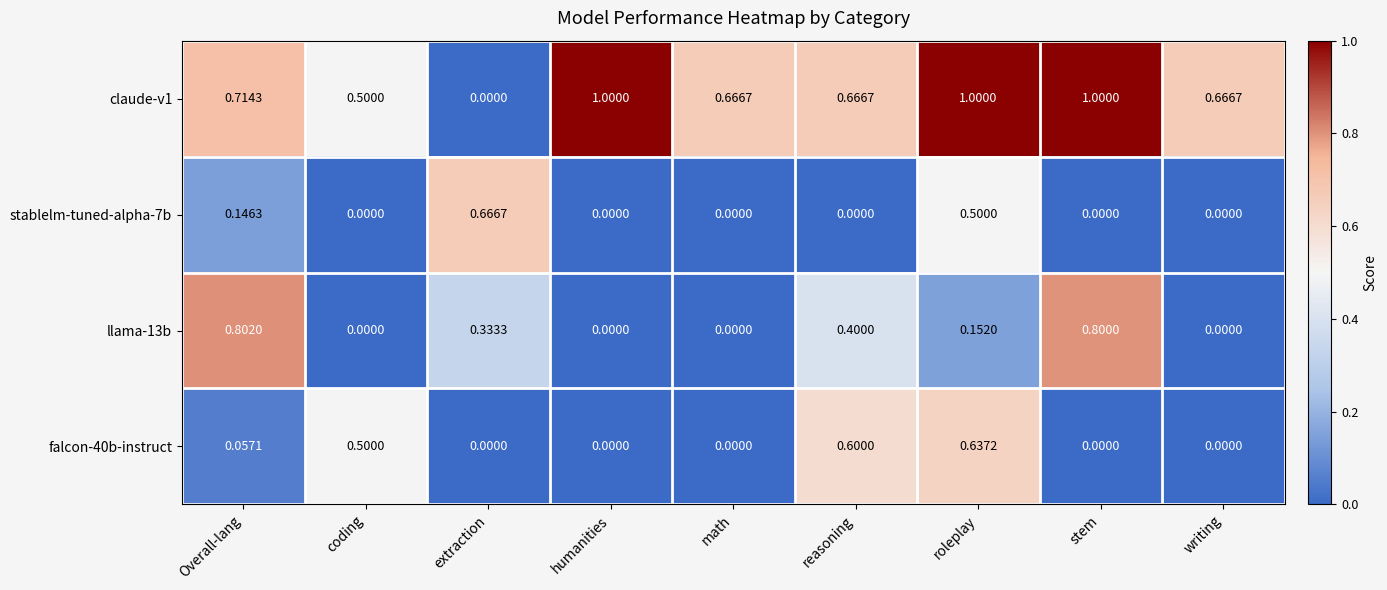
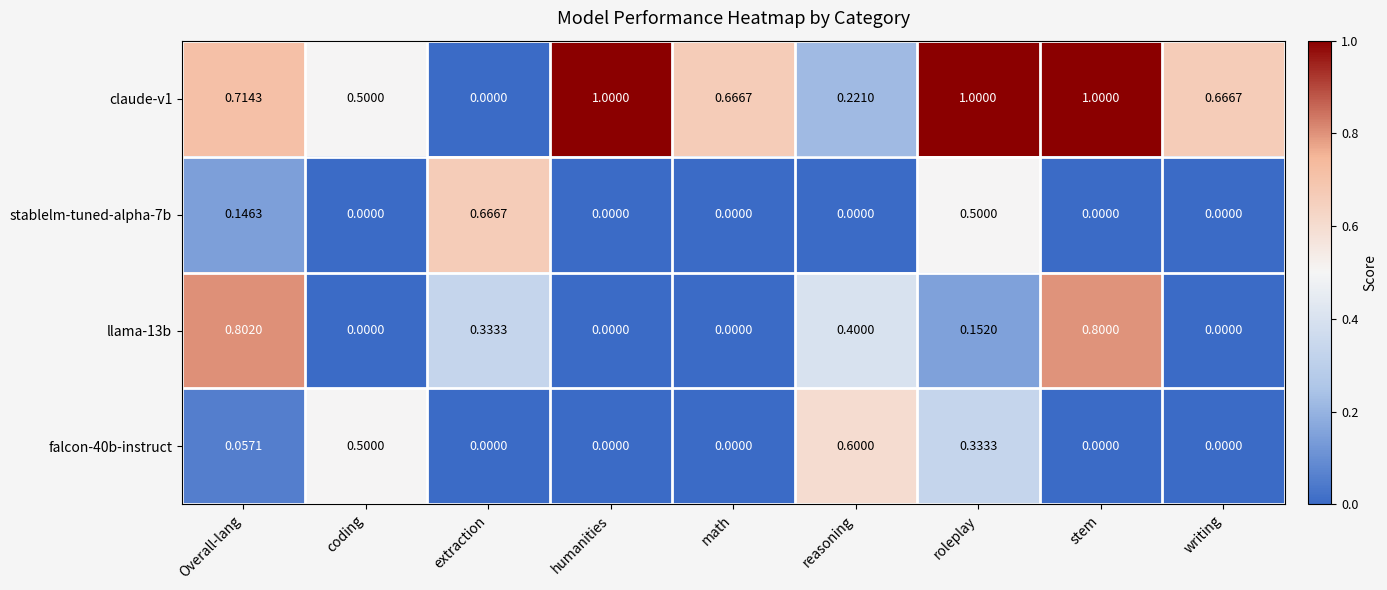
  {
    "claude-v1": {
      "Overall-lang": 0.7143,
      "coding": 0.5000,
      "extraction": 0.0000,
      "humanities": 1.0000,
      "math": 0.6667,
-     "reasoning": 0.6667,
+     "reasoning": 0.2210,
      "roleplay": 1.0000,
      "stem": 1.0000,
      "writing": 0.6667
    },
    "stablelm-tuned-alpha-7b": {
      "Overall-lang": 0.1463,
      "coding": 0.0000,
      "extraction": 0.6667,
      "humanities": 0.0000,
      "math": 0.0000,
      "reasoning": 0.0000,
      "roleplay": 0.5000,
      "stem": 0.0000,
      "writing": 0.0000
    },
    "llama-13b": {
      "Overall-lang": 0.8020,
      "coding": 0.0000,
      "extraction": 0.3333,
      "humanities": 0.0000,
      "math": 0.0000,
      "reasoning": 0.4000,
      "roleplay": 0.1520,
      "stem": 0.8000,
      "writing": 0.0000
    },
    "falcon-40b-instruct": {
      "Overall-lang": 0.0571,
      "coding": 0.5000,
      "extraction": 0.0000,
      "humanities": 0.0000,
      "math": 0.0000,
      "reasoning": 0.6000,
-     "roleplay": 0.6372,
+     "roleplay": 0.3333,
      "stem": 0.0000,
      "writing": 0.0000
    }
  }
